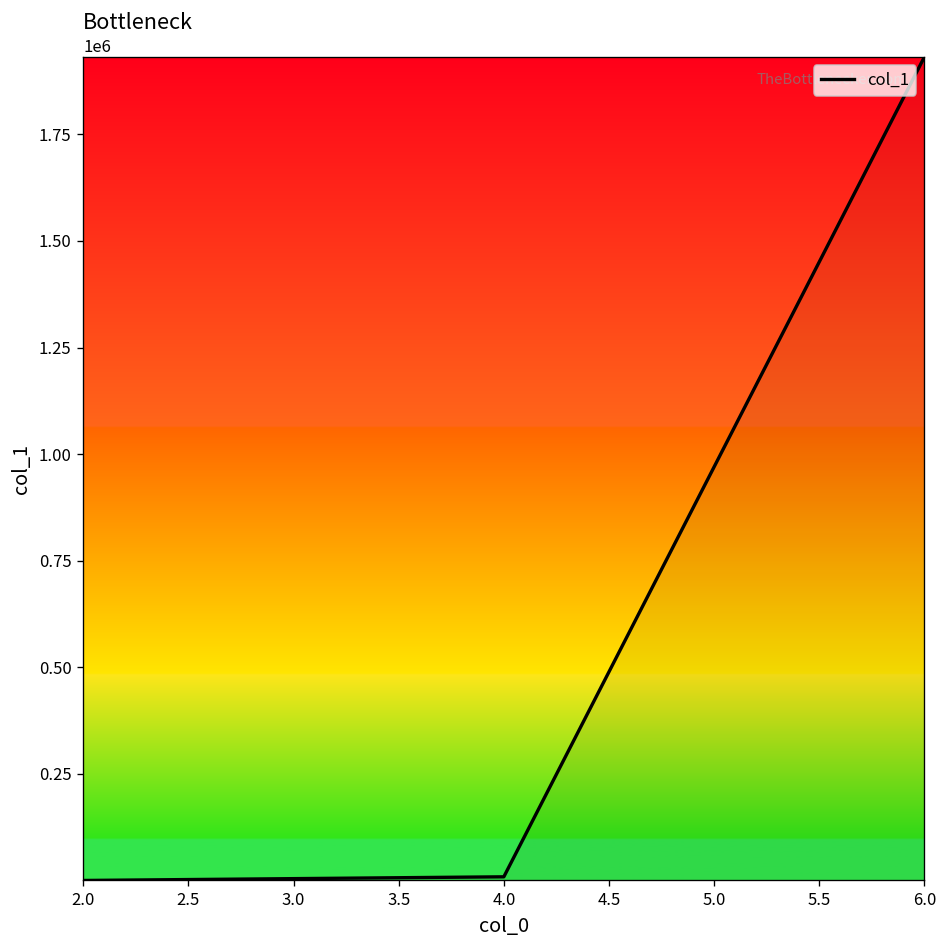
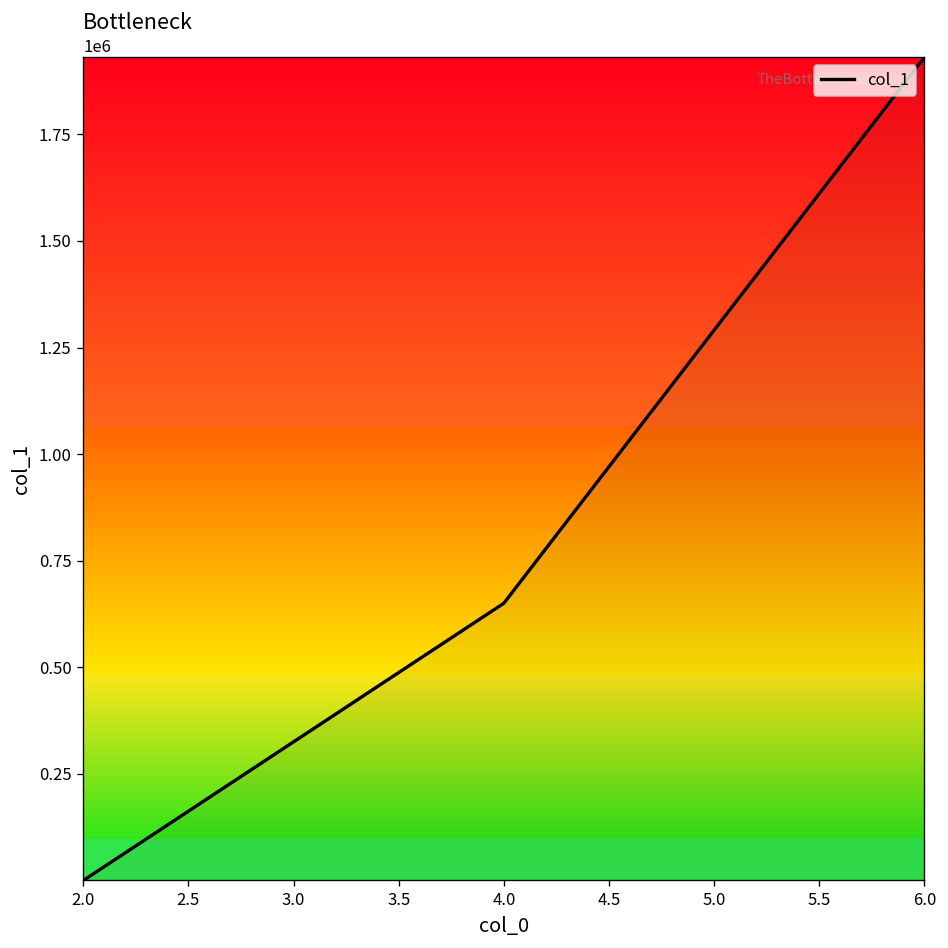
  {
    "2.0": 0,
-   "4.0": 10000,
+   "4.0": 650000,
    "6.0": 1930000
  }
